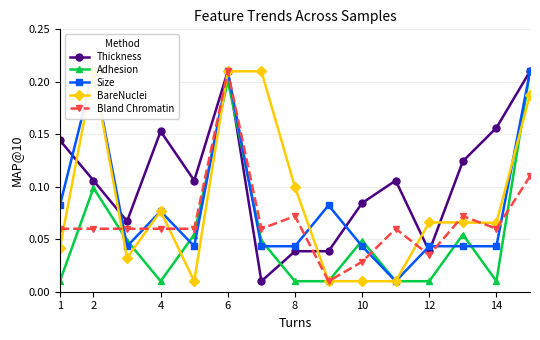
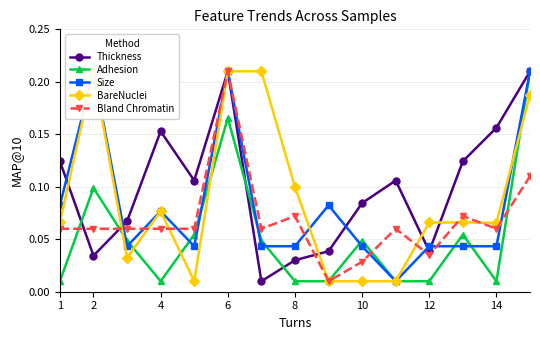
  {
    "Thickness": {
-     "1": 0.144,
-     "2": 0.106,
+     "1": 0.124,
+     "2": 0.034,
      "4": 0.153,
-     "8": 0.039,
+     "8": 0.030,
      "10": 0.084,
      "12": 0.039,
      "14": 0.156
    },
    "Adhesion": {
      "1": 0.010,
      "2": 0.099,
      "4": 0.010,
-     "6": 0.201,
+     "6": 0.166,
      "8": 0.010,
      "10": 0.049,
      "12": 0.010,
      "14": 0.010
    },
    "Size": {
      "1": 0.082,
      "8": 0.043,
      "10": 0.043,
      "12": 0.043,
      "14": 0.043
    },
    "BareNuclei": {
-     "1": 0.042,
+     "1": 0.066,
      "8": 0.100,
      "10": 0.010,
      "12": 0.066,
      "14": 0.066
    },
    "Bland Chromatin": {
      "1": 0.060,
      "2": 0.060,
      "4": 0.060,
      "8": 0.072,
      "10": 0.029,
      "12": 0.035,
      "14": 0.060
    }
  }
